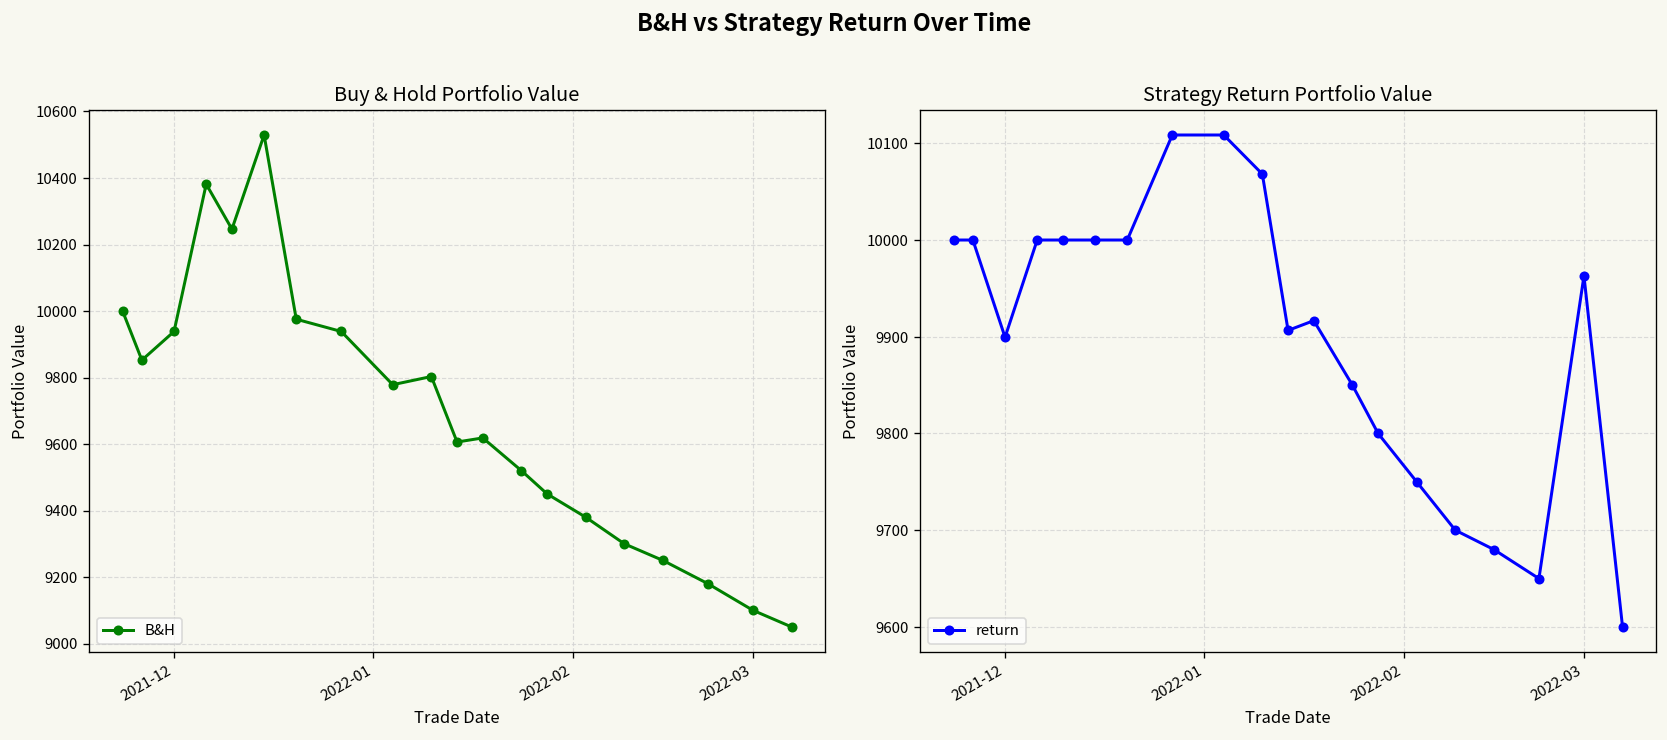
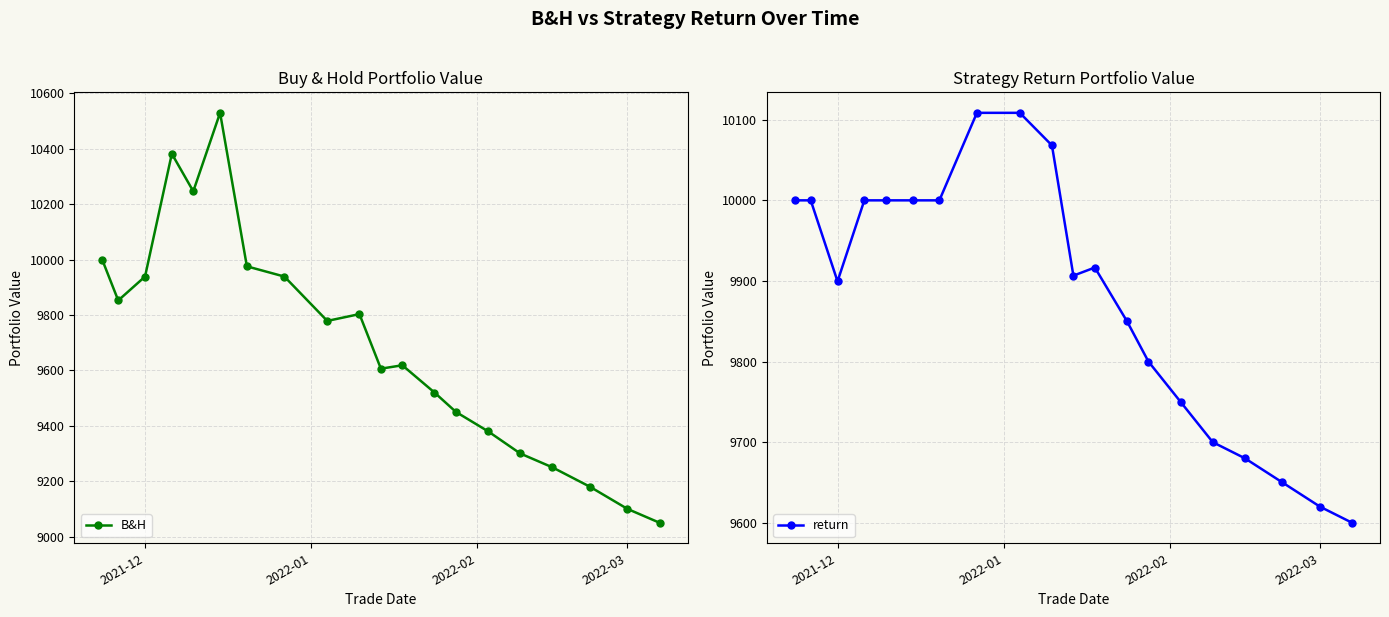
  {
    "Buy & Hold Portfolio Value": {
      "2021-12": 9940,
      "2022-03": 9100
    },
    "Strategy Return Portfolio Value": {
      "2021-12": 9900,
-     "2022-03": 9960
+     "2022-03": 9620
    }
  }
